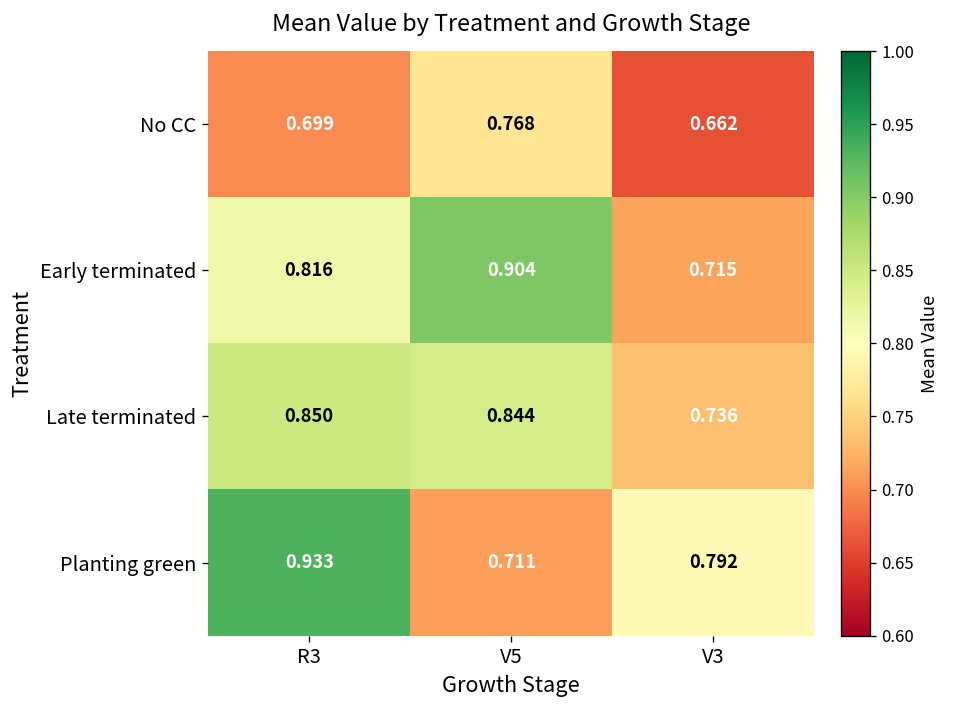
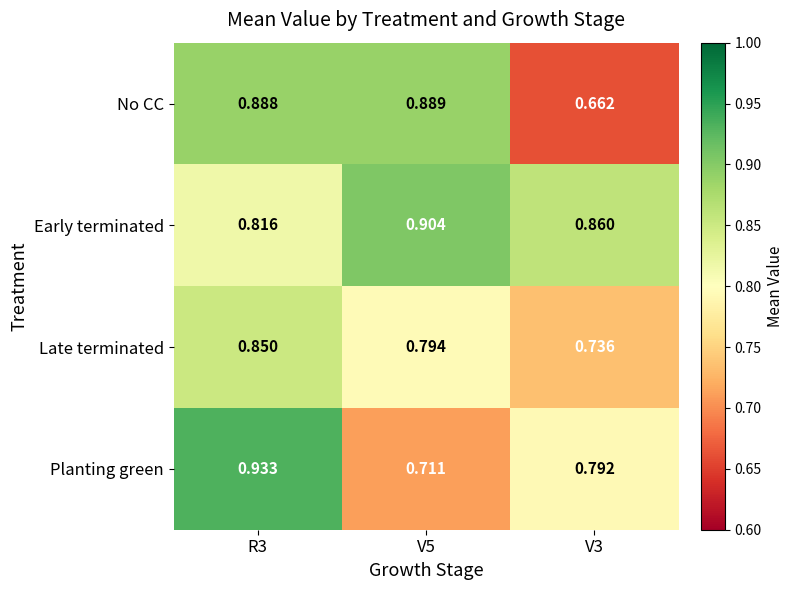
  {
    "No CC": {
-     "R3": 0.699,
-     "V5": 0.768,
+     "R3": 0.888,
+     "V5": 0.889,
      "V3": 0.662
    },
    "Early terminated": {
      "R3": 0.816,
      "V5": 0.904,
-     "V3": 0.715
+     "V3": 0.860
    },
    "Late terminated": {
      "R3": 0.850,
-     "V5": 0.844,
+     "V5": 0.794,
      "V3": 0.736
    },
    "Planting green": {
      "R3": 0.933,
      "V5": 0.711,
      "V3": 0.792
    }
  }
